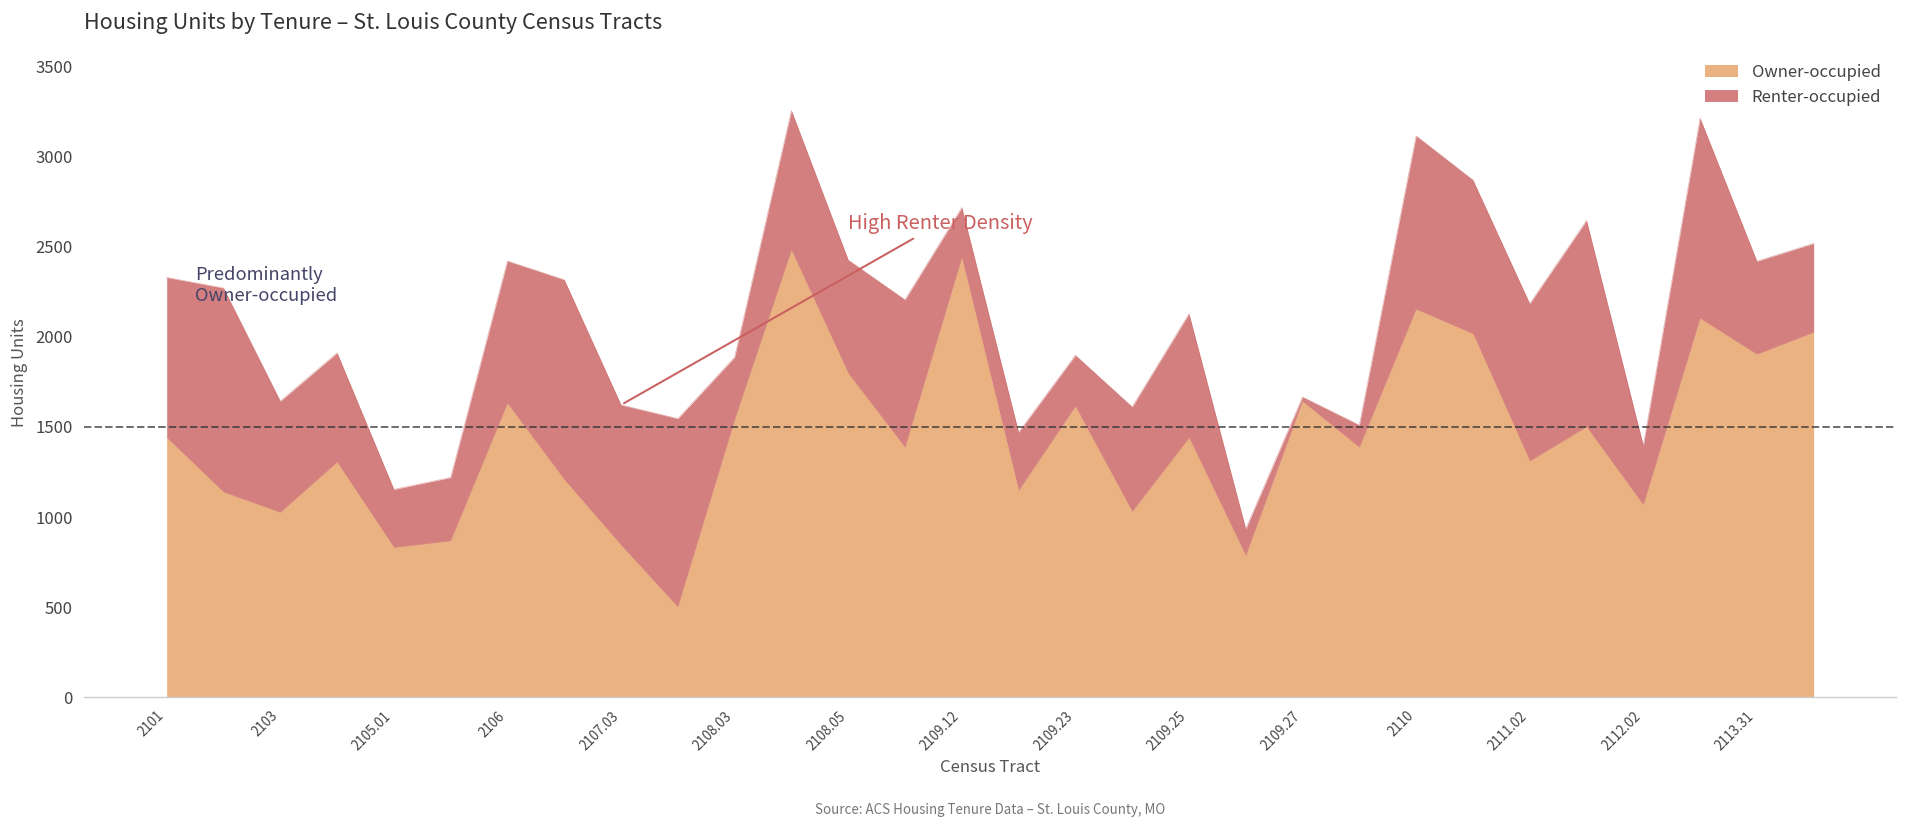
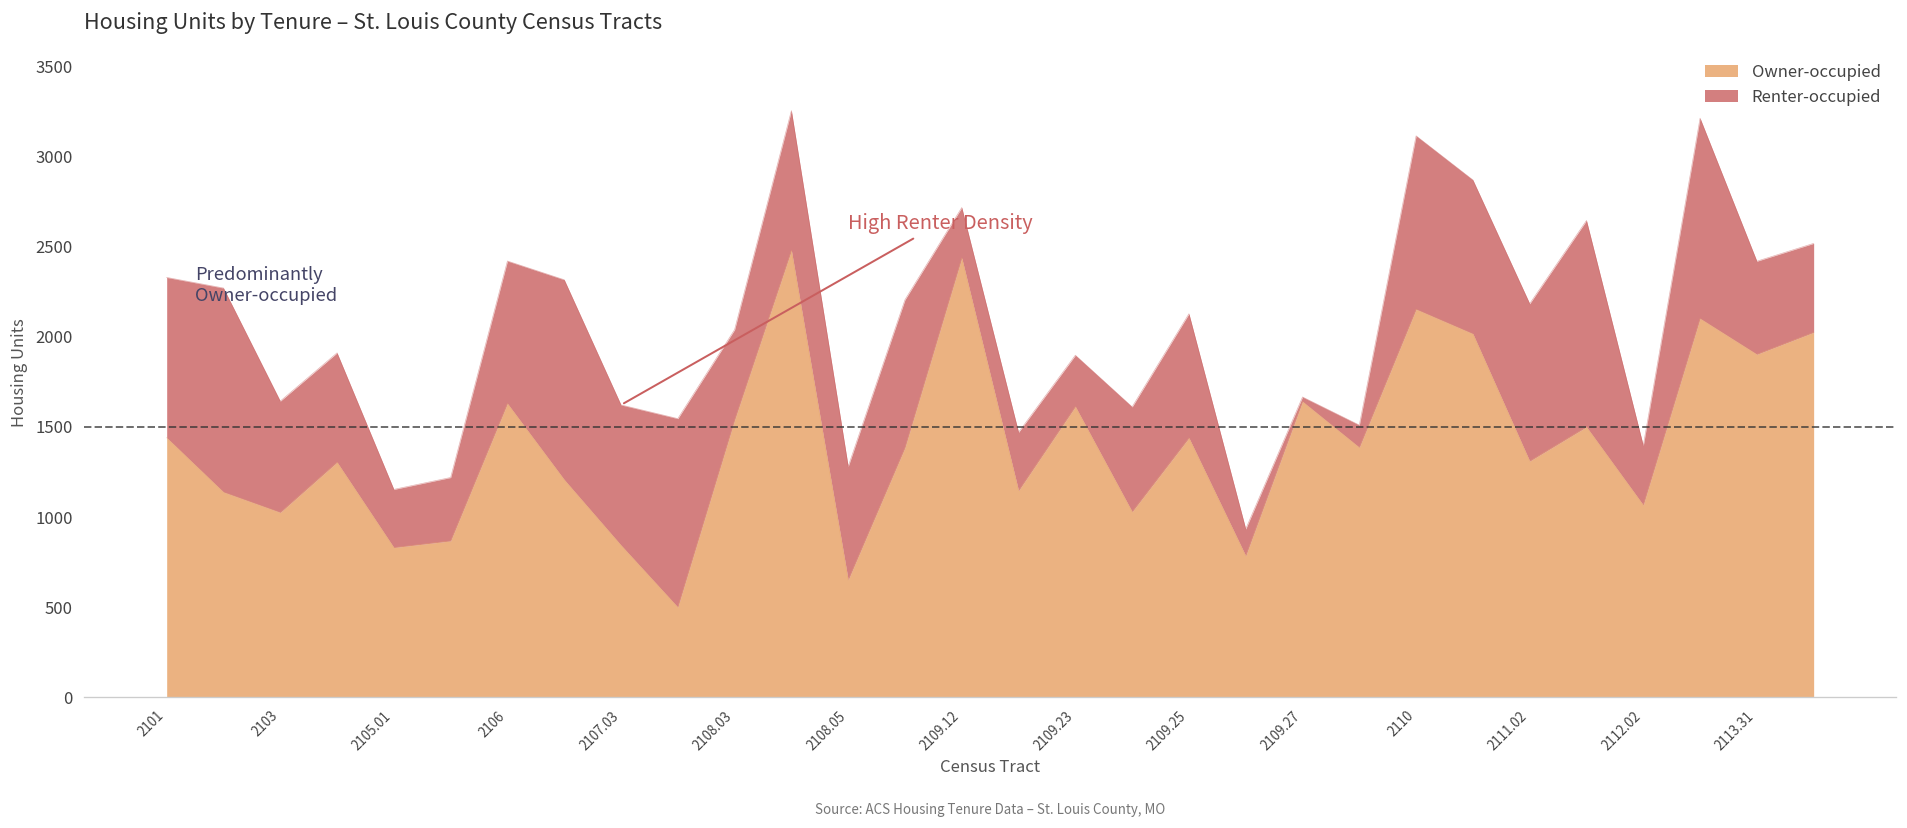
  {
    "Owner-occupied": {
      "2101": 1440,
      "2103": 1020,
      "2105.01": 830,
      "2106": 1630,
      "2107.03": 840,
      "2108.03": 1540,
-     "2108.05": 1800,
+     "2108.05": 650,
      "2109.12": 2440,
      "2109.23": 1610,
      "2109.25": 1440,
      "2109.27": 1640,
      "2110": 2150,
      "2111.02": 1310,
      "2112.02": 1070,
      "2113.31": 1900
    },
    "Renter-occupied": {
      "2101": 890,
      "2103": 620,
      "2105.01": 320,
      "2106": 790,
      "2107.03": 780,
-     "2108.03": 350,
+     "2108.03": 500,
      "2108.05": 630,
      "2109.12": 280,
      "2109.23": 290,
      "2109.25": 690,
      "2109.27": 30,
      "2110": 960,
      "2111.02": 870,
      "2112.02": 330,
      "2113.31": 520
    }
  }
